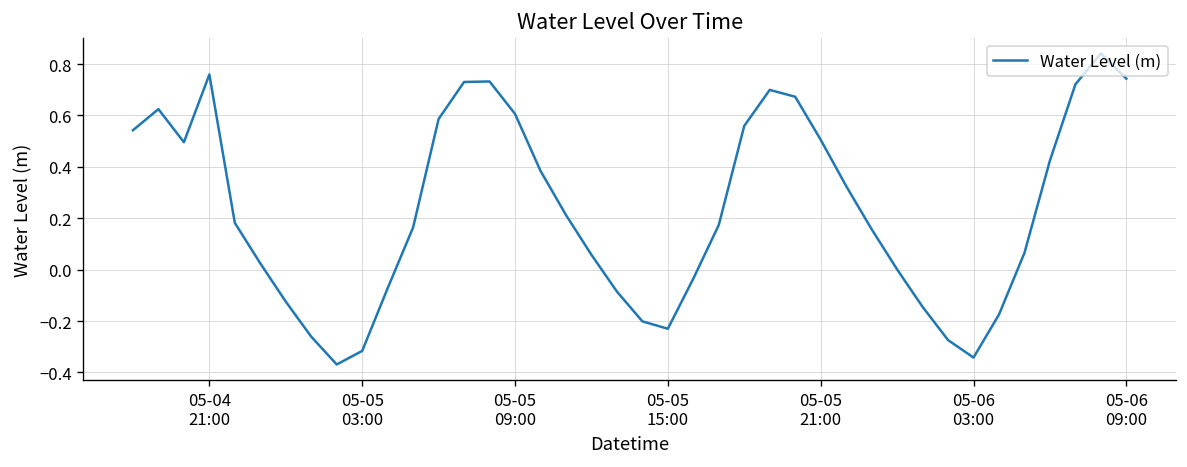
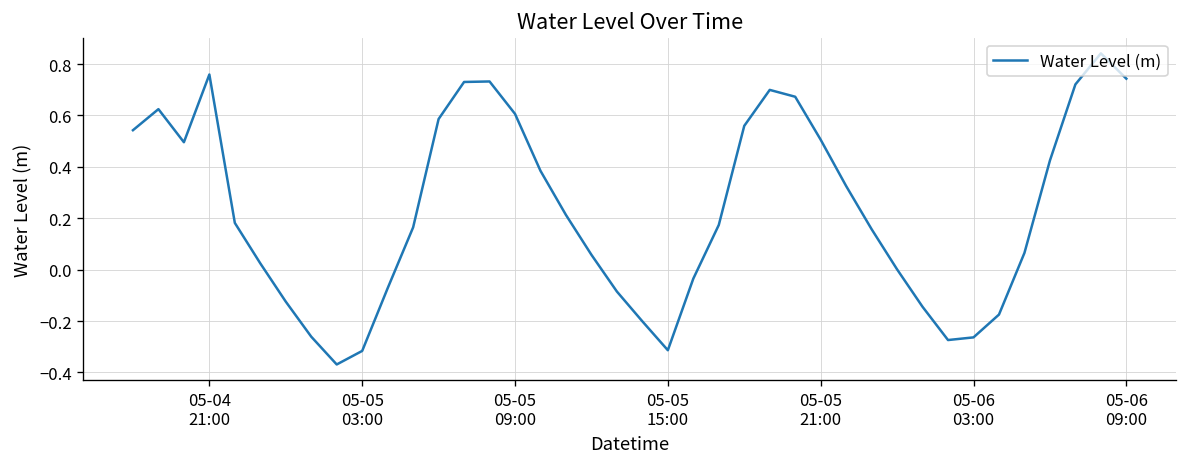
  {
    "05-04 21:00": 0.76,
    "05-05 03:00": -0.32,
    "05-05 09:00": 0.61,
-   "05-05 15:00": -0.23,
+   "05-05 15:00": -0.31,
    "05-05 21:00": 0.51,
-   "05-06 03:00": -0.34,
+   "05-06 03:00": -0.26,
    "05-06 09:00": 0.74
  }
